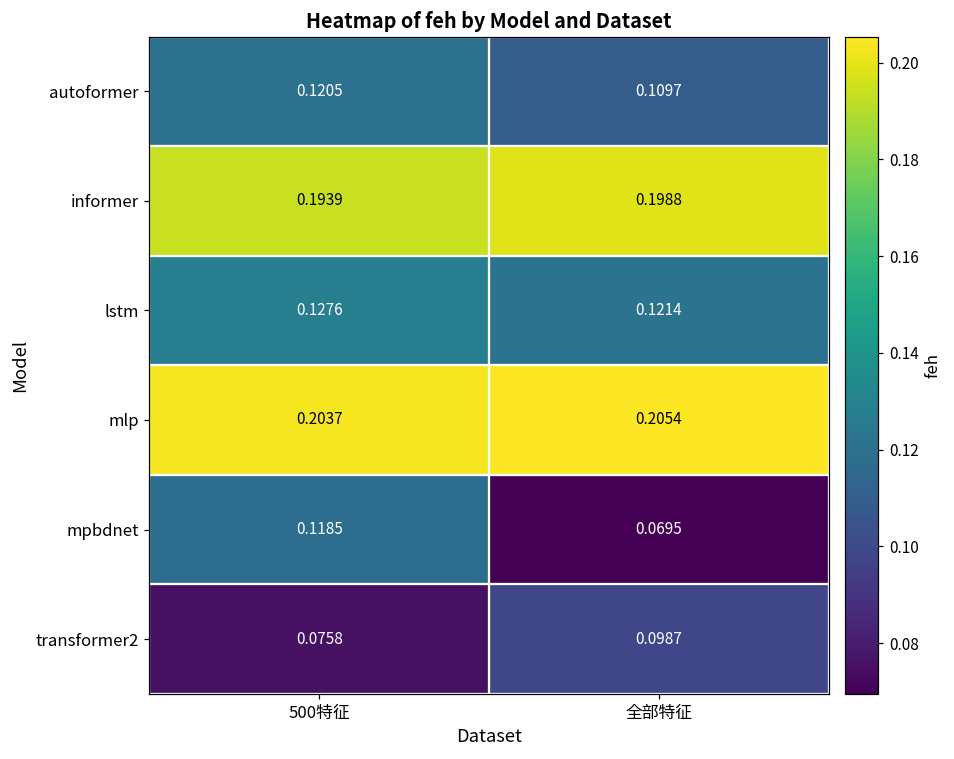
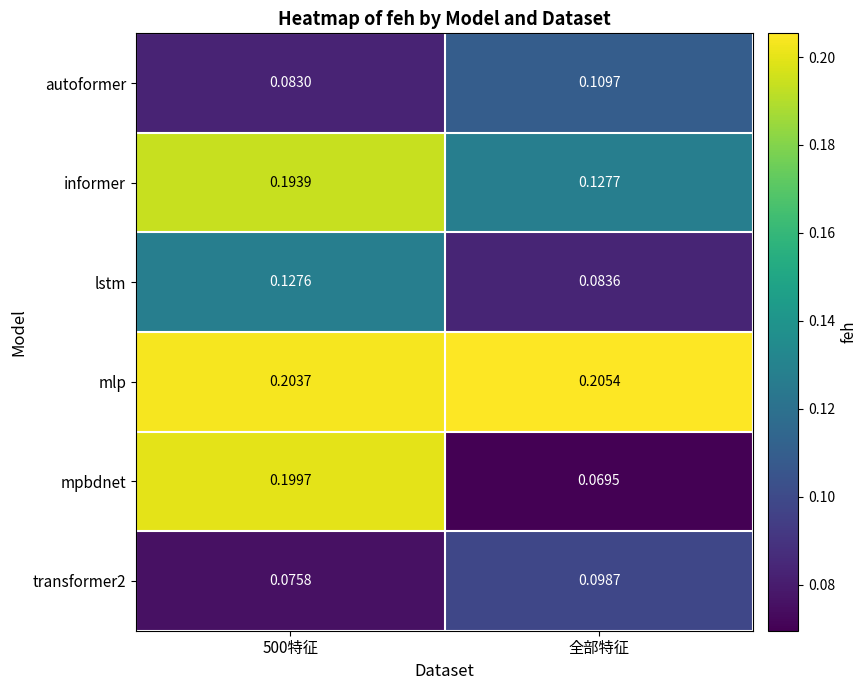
  {
    "autoformer": {
-     "500特征": 0.1205,
+     "500特征": 0.0830,
      "全部特征": 0.1097
    },
    "informer": {
      "500特征": 0.1939,
-     "全部特征": 0.1988
+     "全部特征": 0.1277
    },
    "lstm": {
      "500特征": 0.1276,
-     "全部特征": 0.1214
+     "全部特征": 0.0836
    },
    "mlp": {
      "500特征": 0.2037,
      "全部特征": 0.2054
    },
    "mpbdnet": {
-     "500特征": 0.1185,
+     "500特征": 0.1997,
      "全部特征": 0.0695
    },
    "transformer2": {
      "500特征": 0.0758,
      "全部特征": 0.0987
    }
  }
